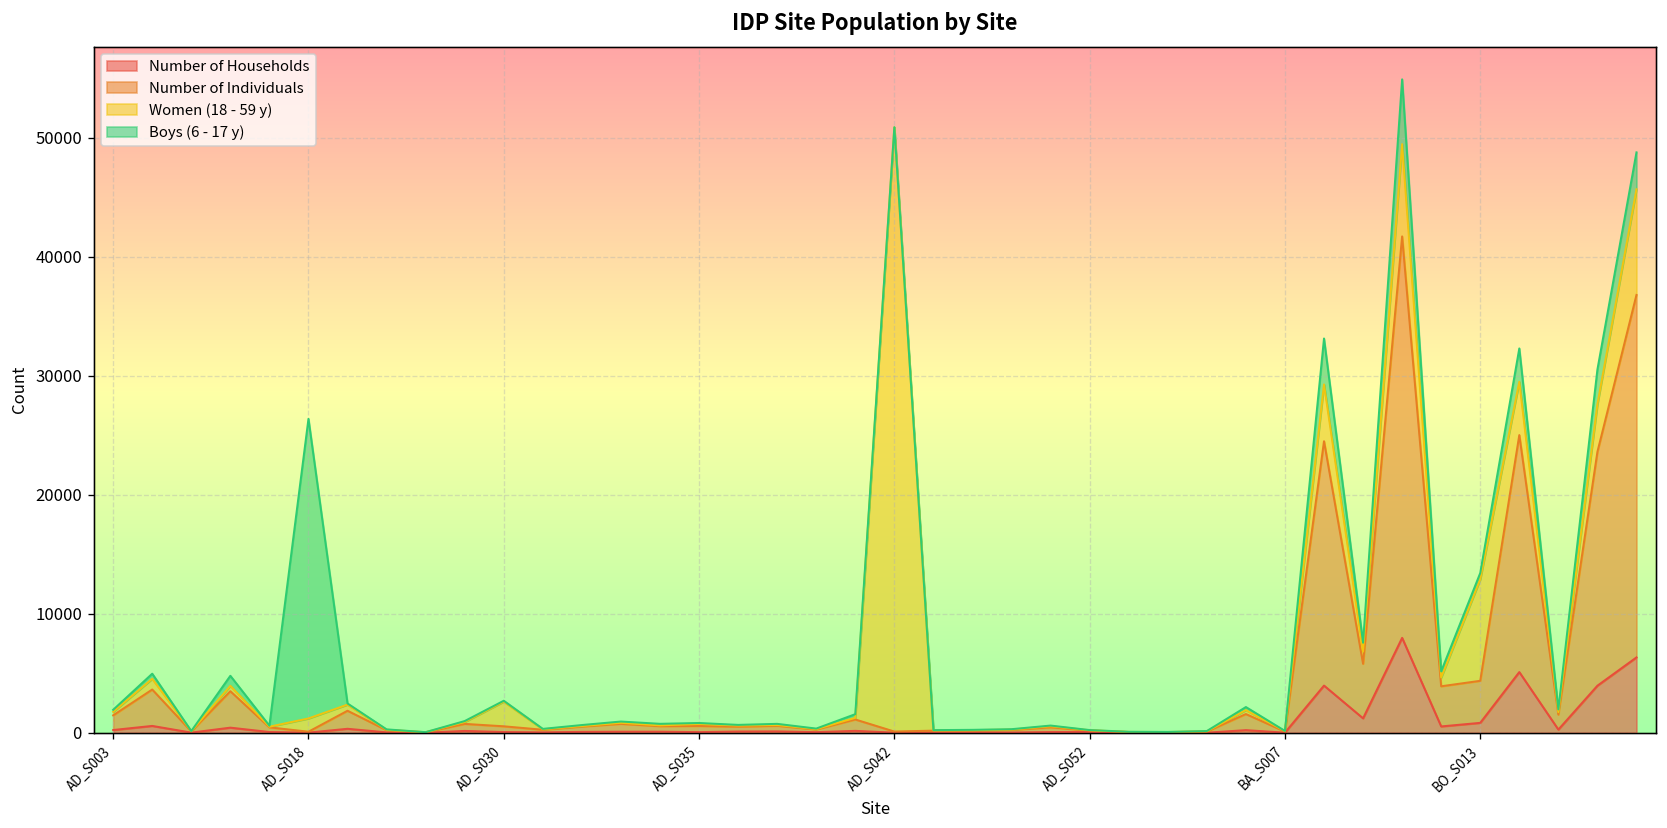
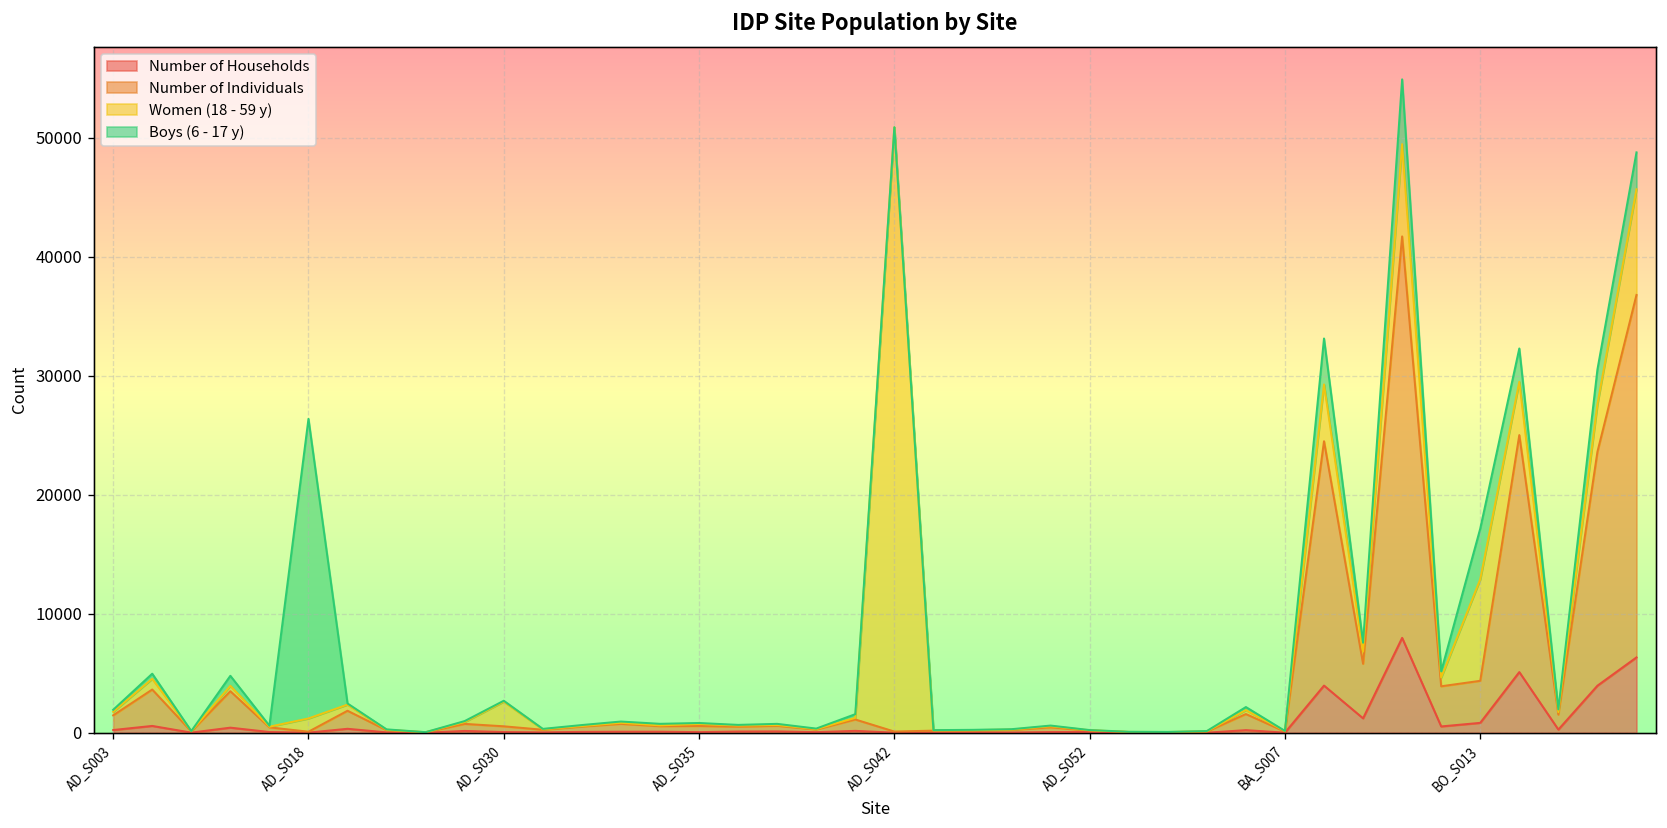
  {
    "Women (18 - 59 y)": {
      "AD_S018": 1000,
      "BO_S013": 9000
    },
    "Boys (6 - 17 y)": {
      "AD_S018": 25000,
-     "BO_S013": 1000
+     "BO_S013": 4000
    }
  }
